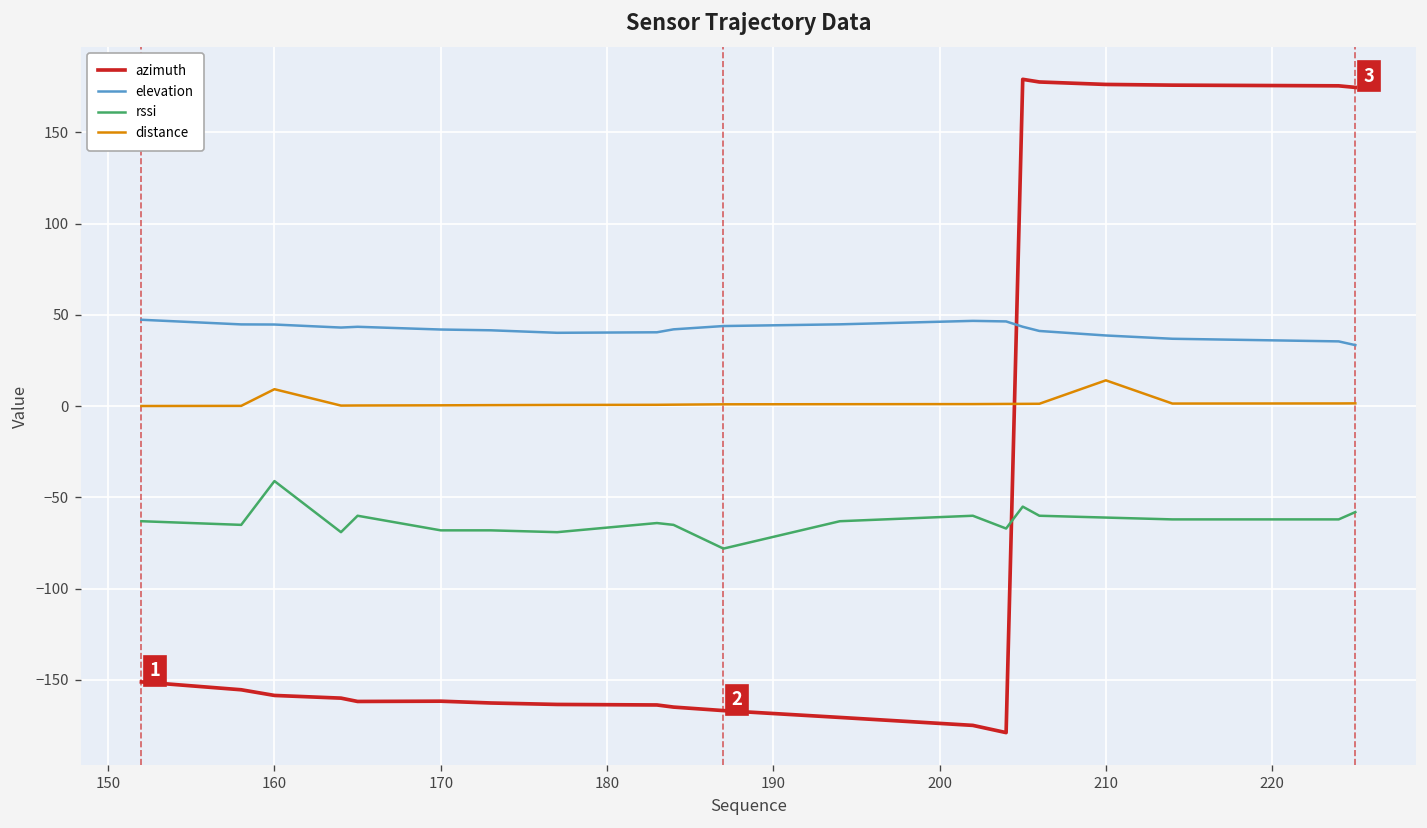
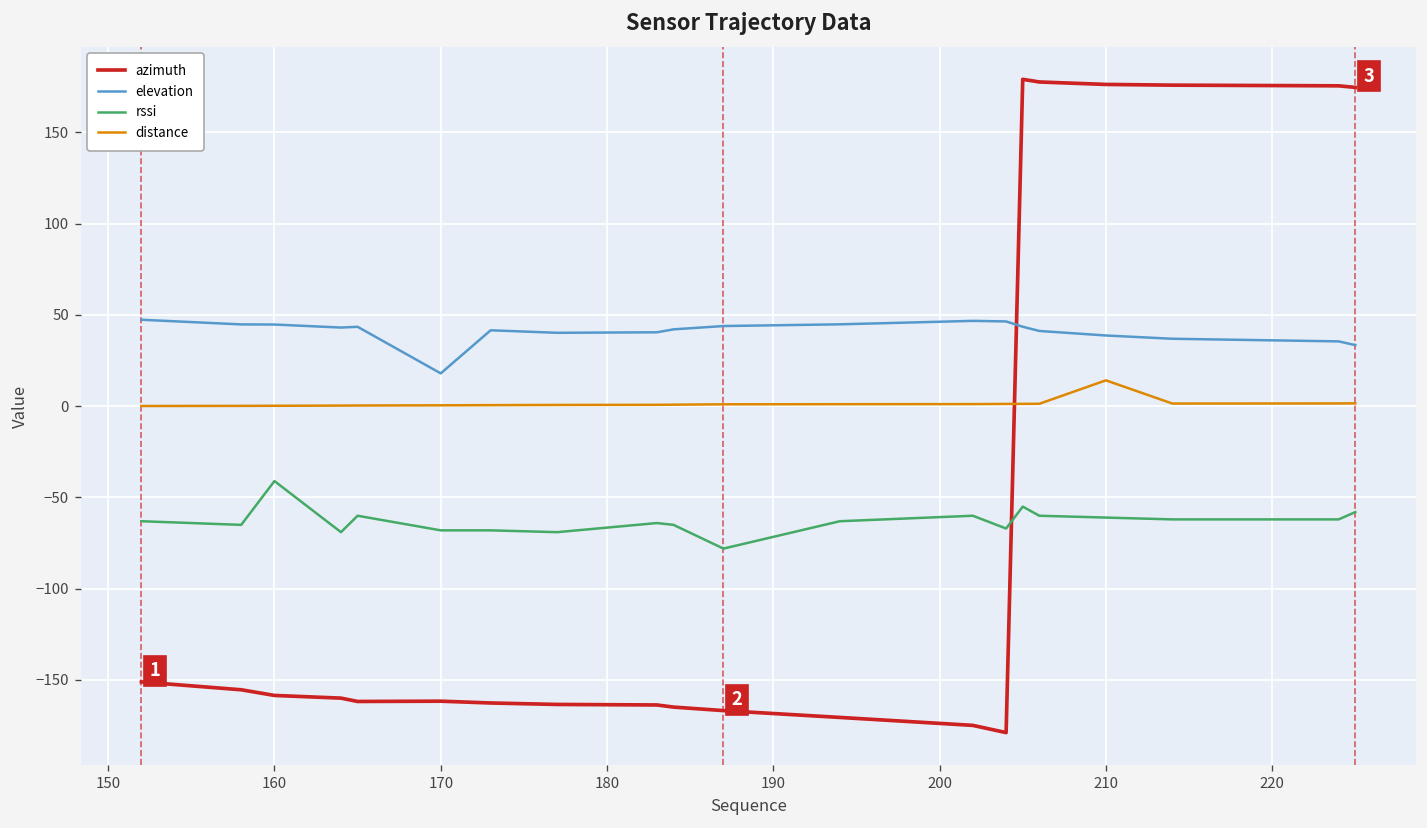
  {
    "azimuth": {
      "160": -158,
      "170": -162,
      "210": 176
    },
    "elevation": {
      "160": 45,
-     "170": 42,
+     "170": 18,
      "210": 39
    },
    "rssi": {
      "160": -41,
      "170": -68,
      "210": -61
    },
    "distance": {
-     "160": 9,
+     "160": 0,
      "170": 1,
      "210": 14
    }
  }
